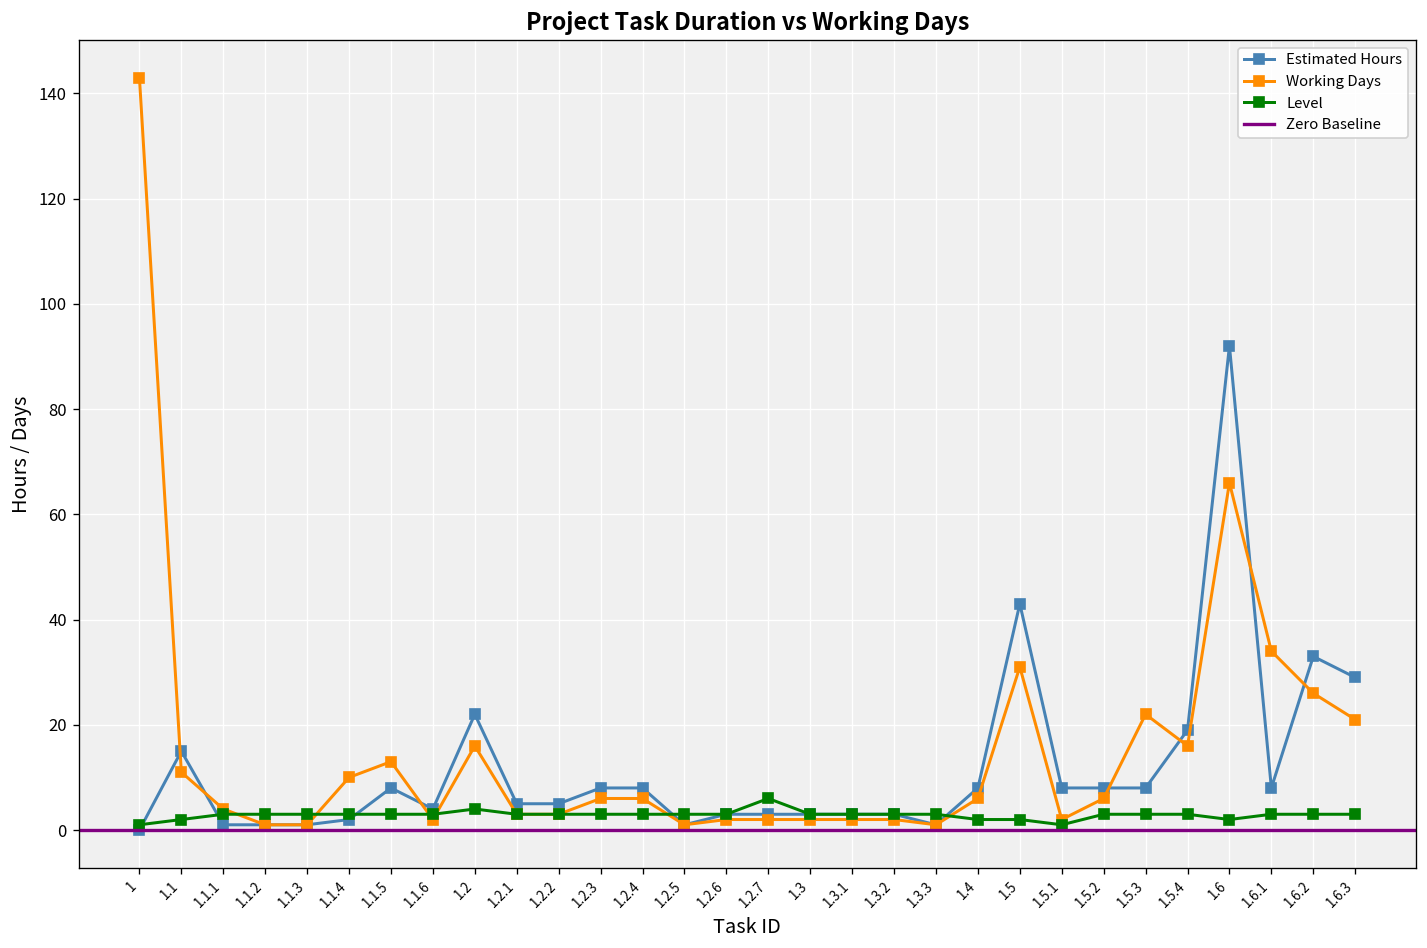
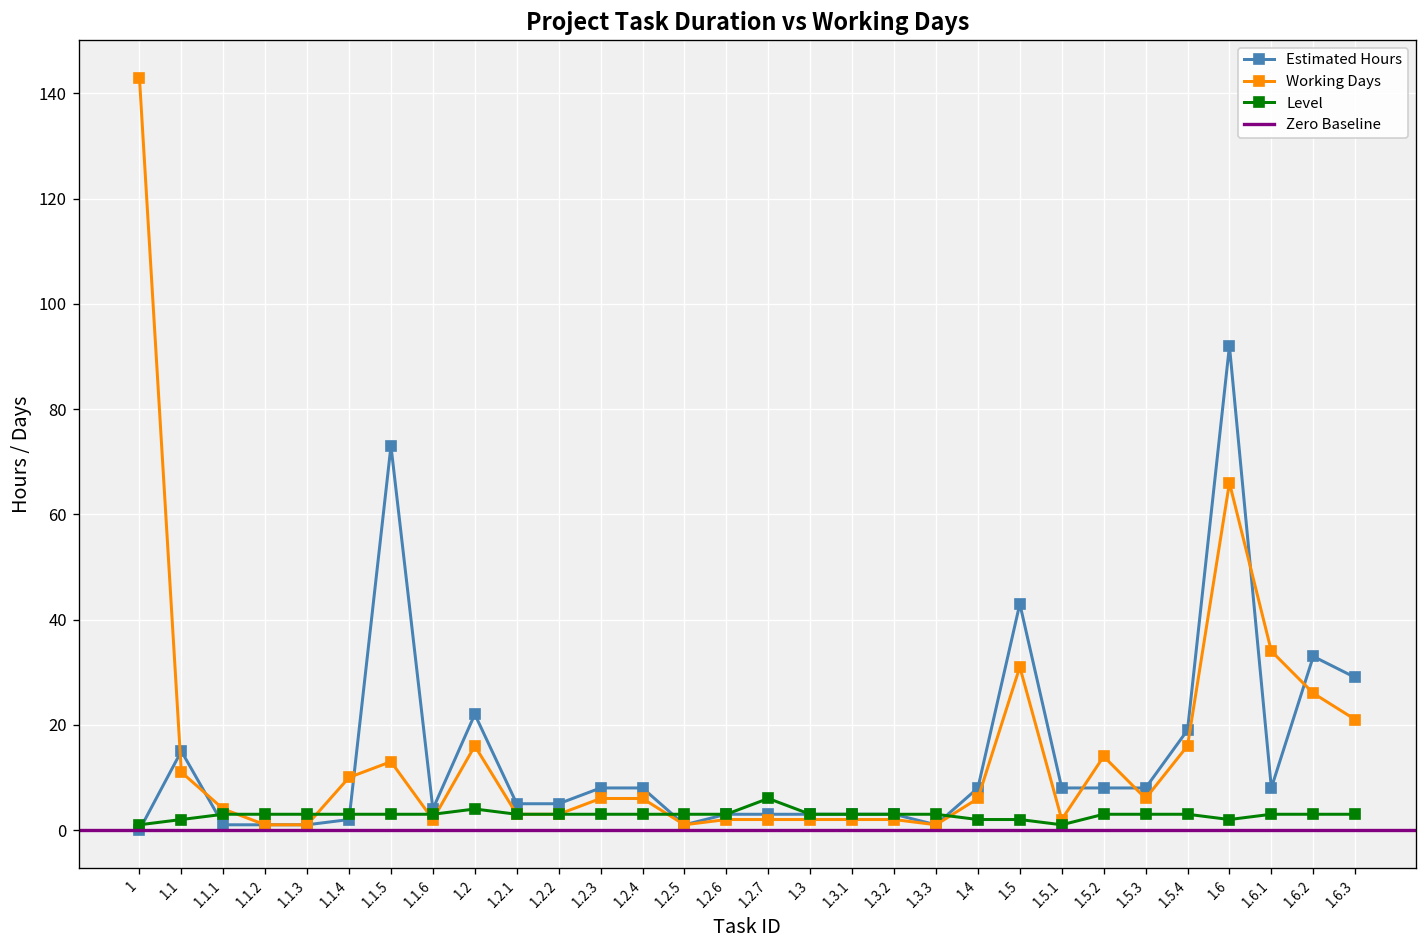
  {
    "Estimated Hours": {
      "1": 0,
      "1.1": 15,
      "1.1.1": 1,
      "1.1.4": 2,
-     "1.1.5": 8,
+     "1.1.5": 73,
      "1.1.6": 4,
      "1.2": 22,
      "1.2.1": 5,
      "1.2.2": 5,
      "1.2.3": 8,
      "1.2.4": 8,
      "1.2.7": 3,
      "1.4": 8,
      "1.5": 43,
      "1.5.1": 8,
      "1.5.2": 8,
      "1.5.3": 8,
      "1.5.4": 19,
      "1.6": 92,
      "1.6.1": 8,
      "1.6.2": 33,
      "1.6.3": 29
    },
    "Working Days": {
      "1": 143,
      "1.1": 11,
      "1.1.1": 4,
      "1.1.4": 10,
      "1.1.5": 13,
      "1.1.6": 2,
      "1.2": 16,
      "1.2.3": 6,
      "1.2.4": 6,
      "1.2.6": 2,
      "1.2.7": 2,
      "1.3": 2,
      "1.3.1": 2,
      "1.3.2": 2,
      "1.4": 6,
      "1.5": 31,
      "1.5.1": 2,
-     "1.5.2": 6,
-     "1.5.3": 22,
+     "1.5.2": 14,
+     "1.5.3": 6,
      "1.5.4": 16,
      "1.6": 66,
      "1.6.1": 34,
      "1.6.2": 26,
      "1.6.3": 21
    },
    "Level": {
      "1": 1,
      "1.1": 2,
      "1.1.1": 3,
      "1.1.2": 3,
      "1.1.3": 3,
      "1.1.4": 3,
      "1.1.5": 3,
      "1.1.6": 3,
      "1.2": 4,
      "1.2.3": 3,
      "1.2.4": 3,
      "1.2.5": 3,
      "1.2.7": 6,
      "1.3.3": 3,
      "1.4": 2,
      "1.5": 2,
      "1.5.1": 1,
      "1.5.2": 3,
      "1.5.3": 3,
      "1.5.4": 3,
      "1.6": 2,
      "1.6.1": 3,
      "1.6.2": 3,
      "1.6.3": 3
    }
  }
